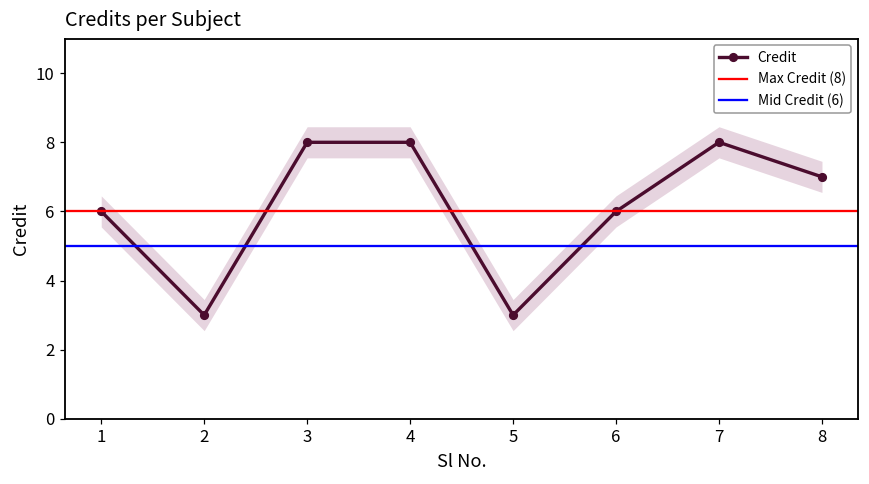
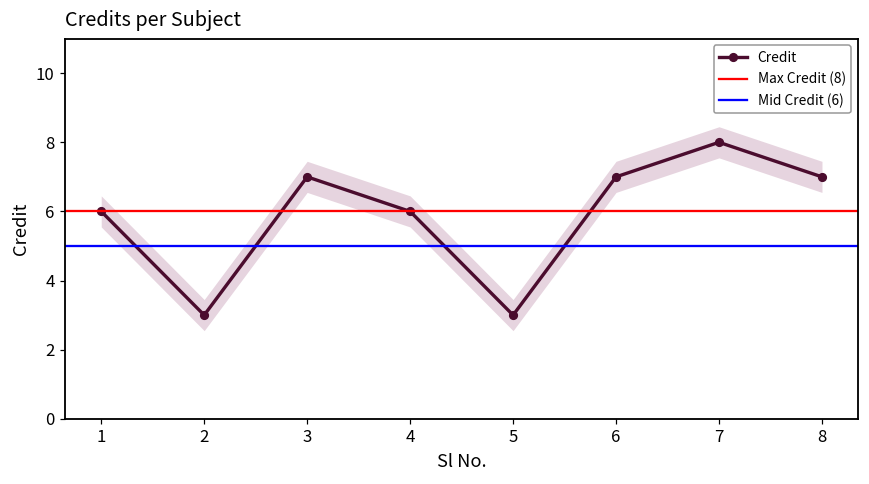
  {
    "Credit": {
      "1": 6,
      "2": 3,
-     "3": 8,
-     "4": 8,
+     "3": 7,
+     "4": 6,
      "5": 3,
-     "6": 6,
+     "6": 7,
      "7": 8,
      "8": 7
    }
  }
